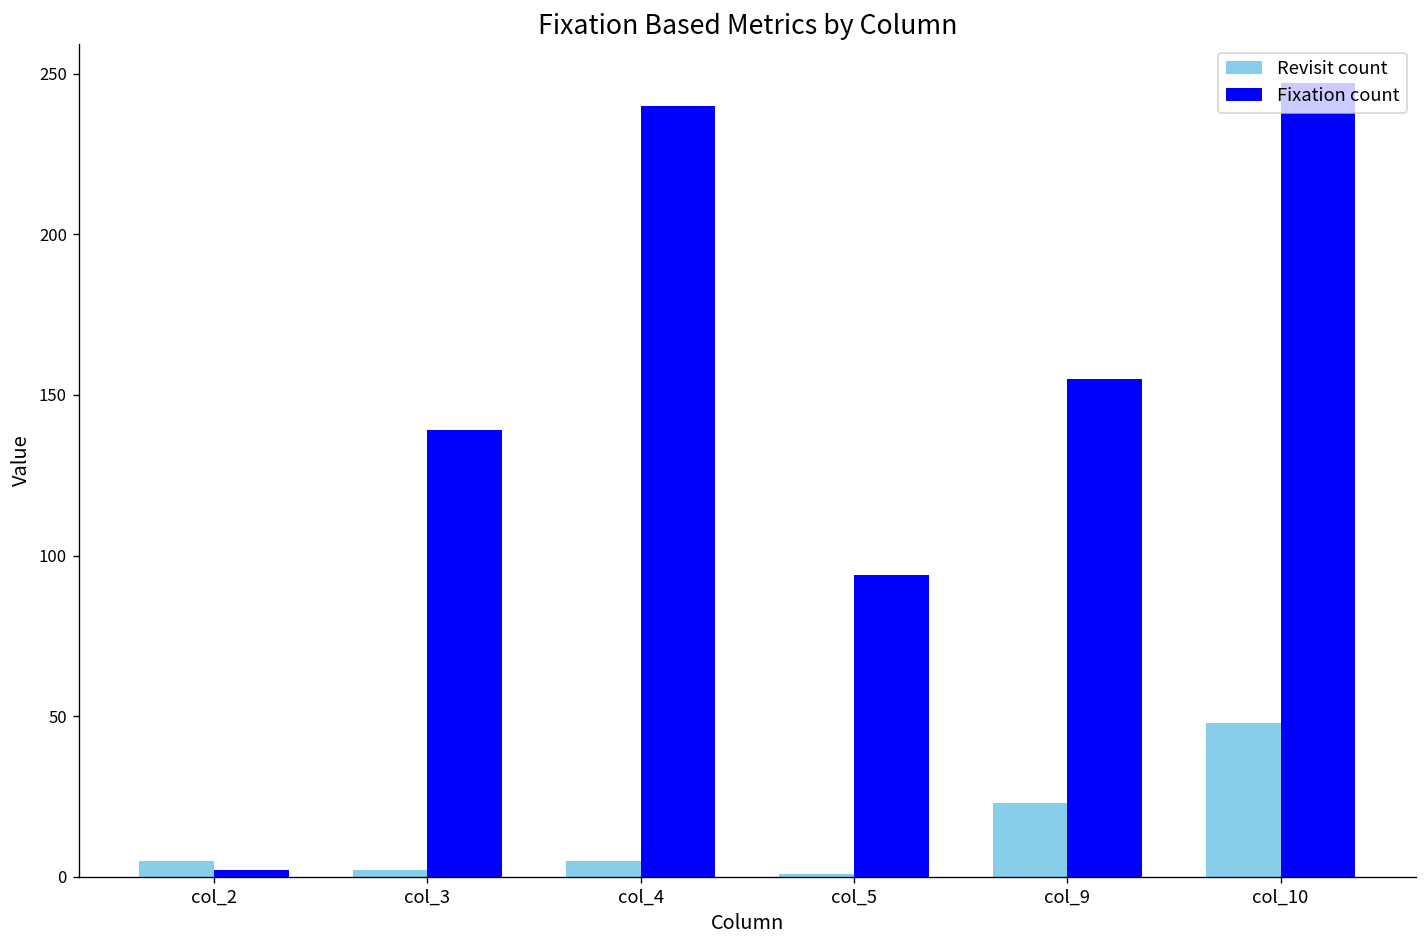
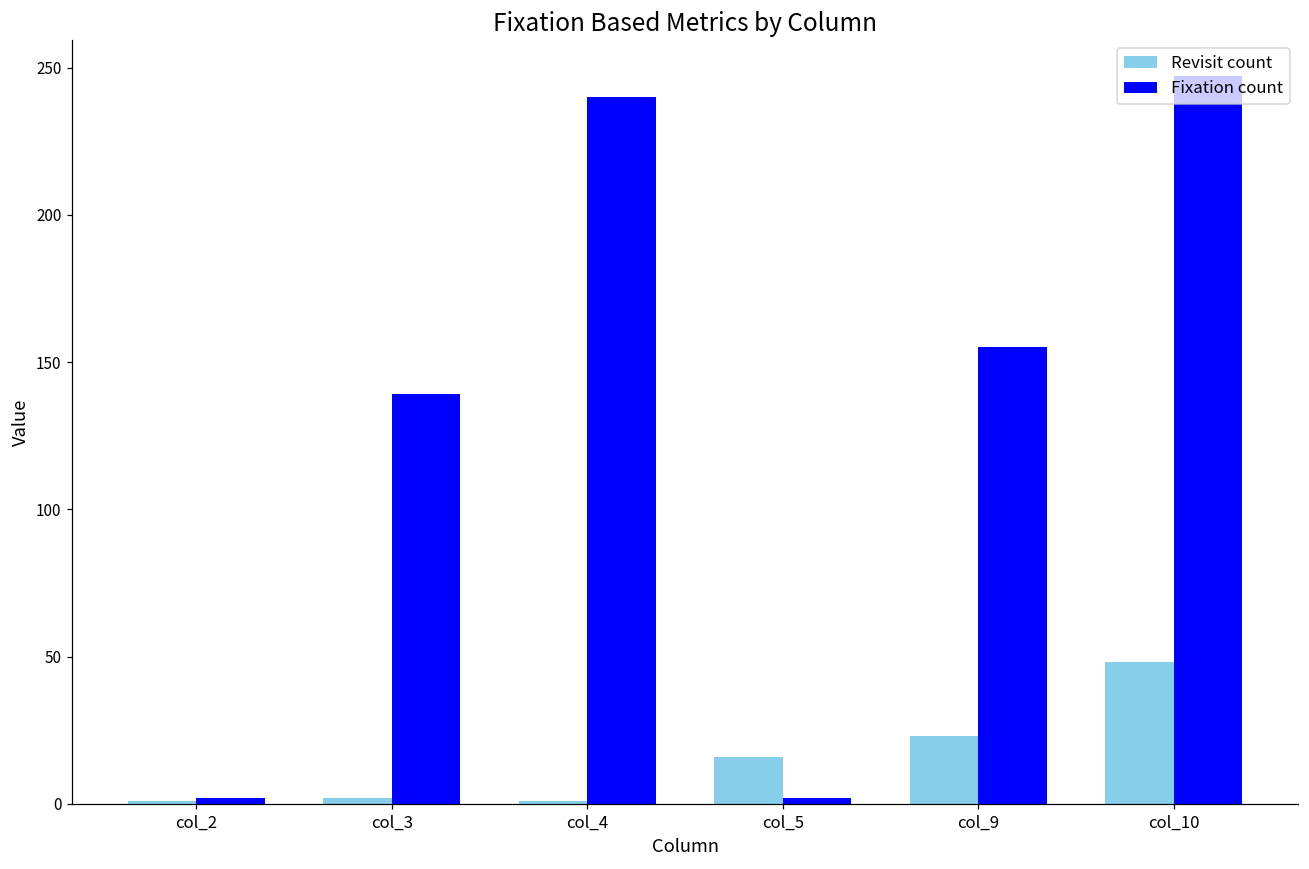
  {
    "Revisit count": {
-     "col_2": 5,
+     "col_2": 1,
      "col_3": 2,
-     "col_4": 5,
-     "col_5": 1,
+     "col_4": 1,
+     "col_5": 16,
      "col_9": 23,
      "col_10": 48
    },
    "Fixation count": {
      "col_2": 2,
      "col_3": 139,
      "col_4": 240,
-     "col_5": 94,
+     "col_5": 2,
      "col_9": 155
    }
  }
